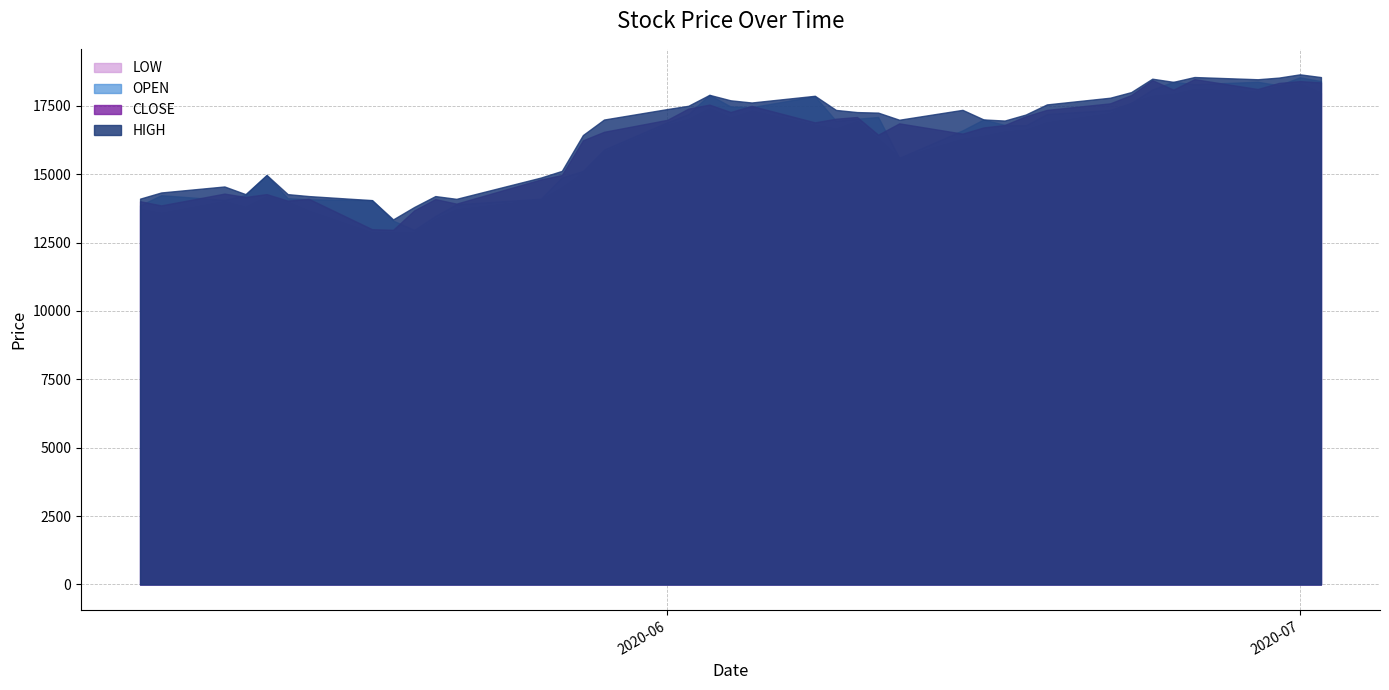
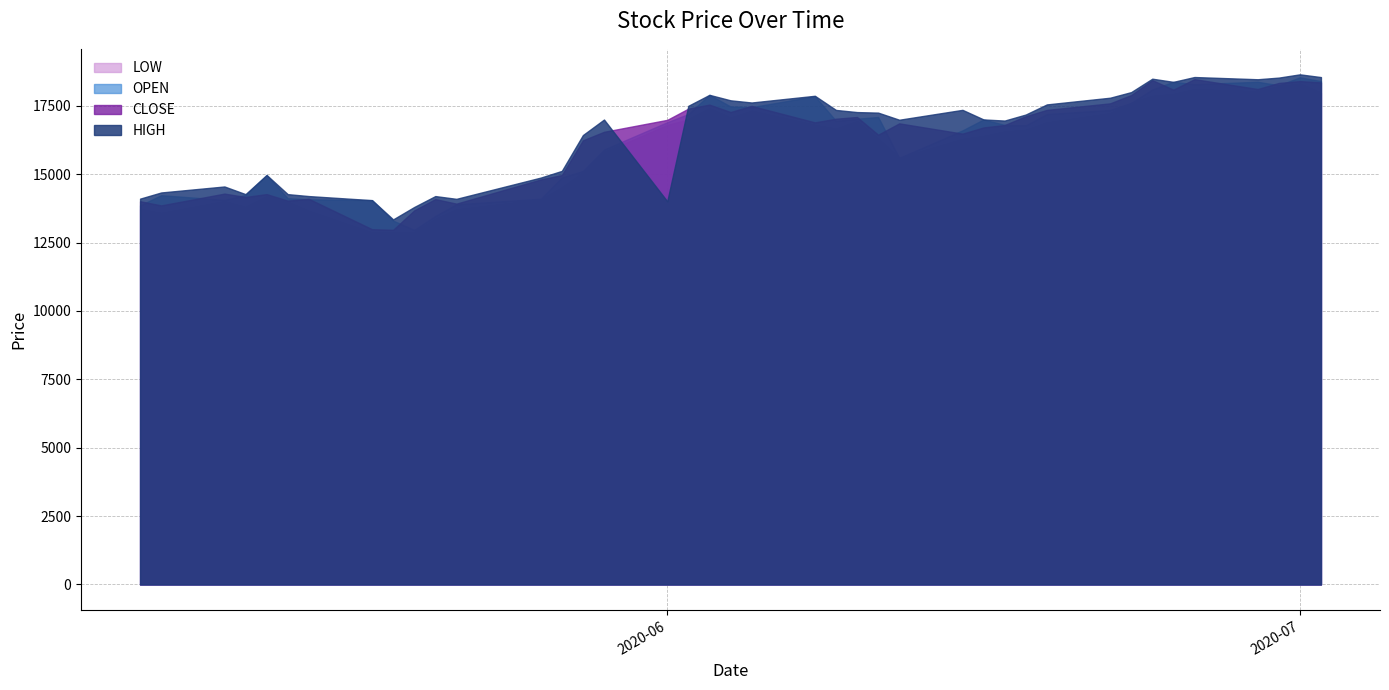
  {
    "LOW": {
      "2020-06": 16800,
      "2020-07": 18300
    },
    "OPEN": {
      "2020-07": 18500
    },
    "CLOSE": {
      "2020-07": 18400
    },
    "HIGH": {
-     "2020-06": 17400,
+     "2020-06": 14000,
      "2020-07": 18600
    }
  }
